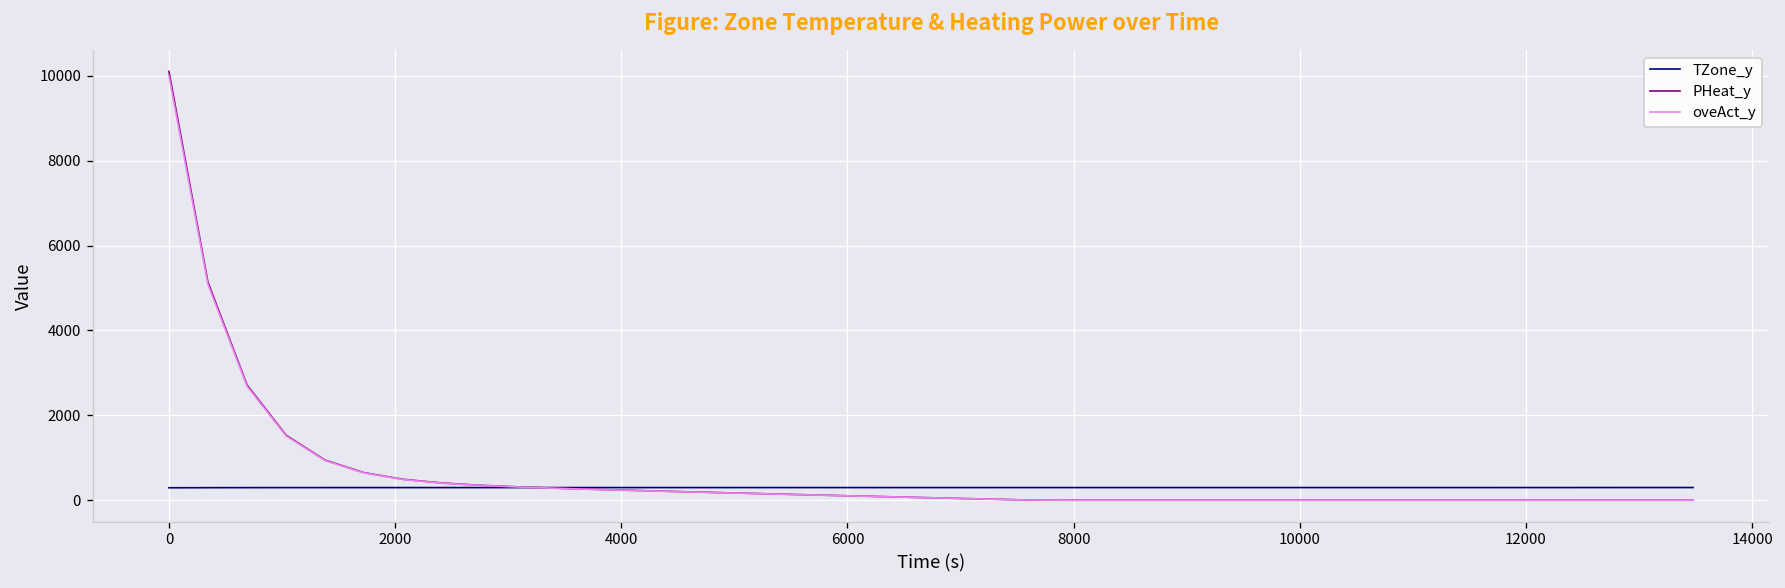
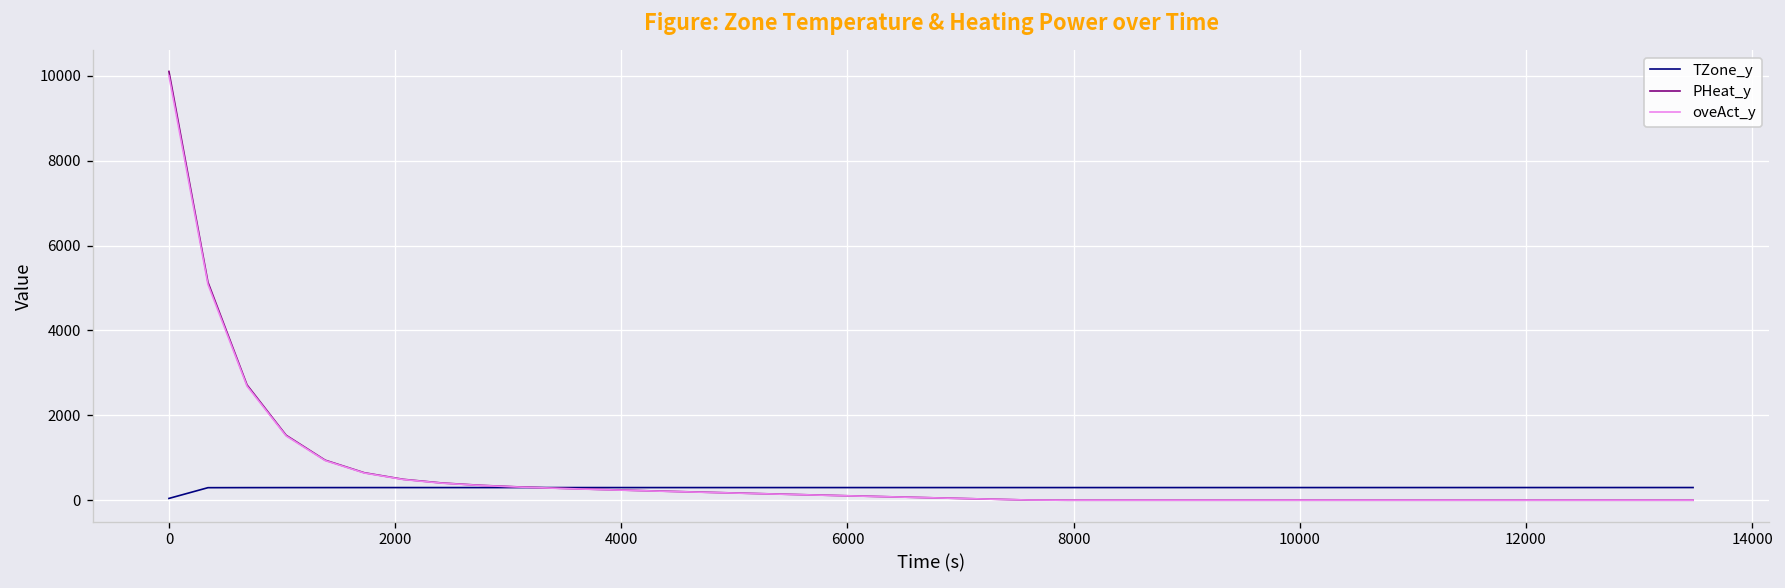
  {
    "TZone_y": {
-     "0": 300
+     "0": 0
    },
    "PHeat_y": {
      "0": 10100
    },
    "oveAct_y": {
      "0": 10000
    }
  }
